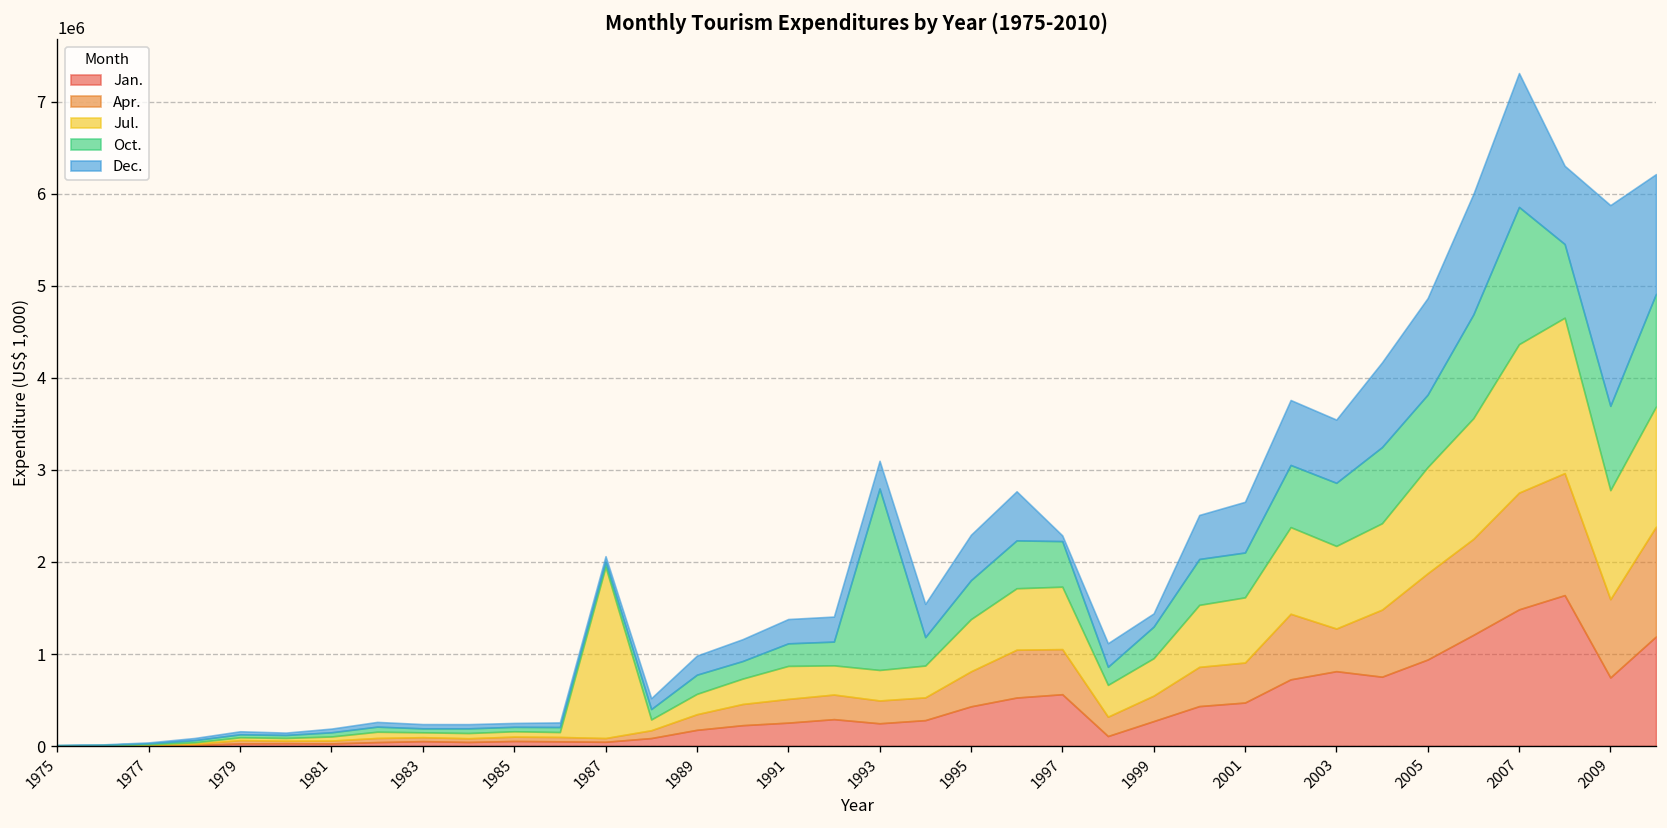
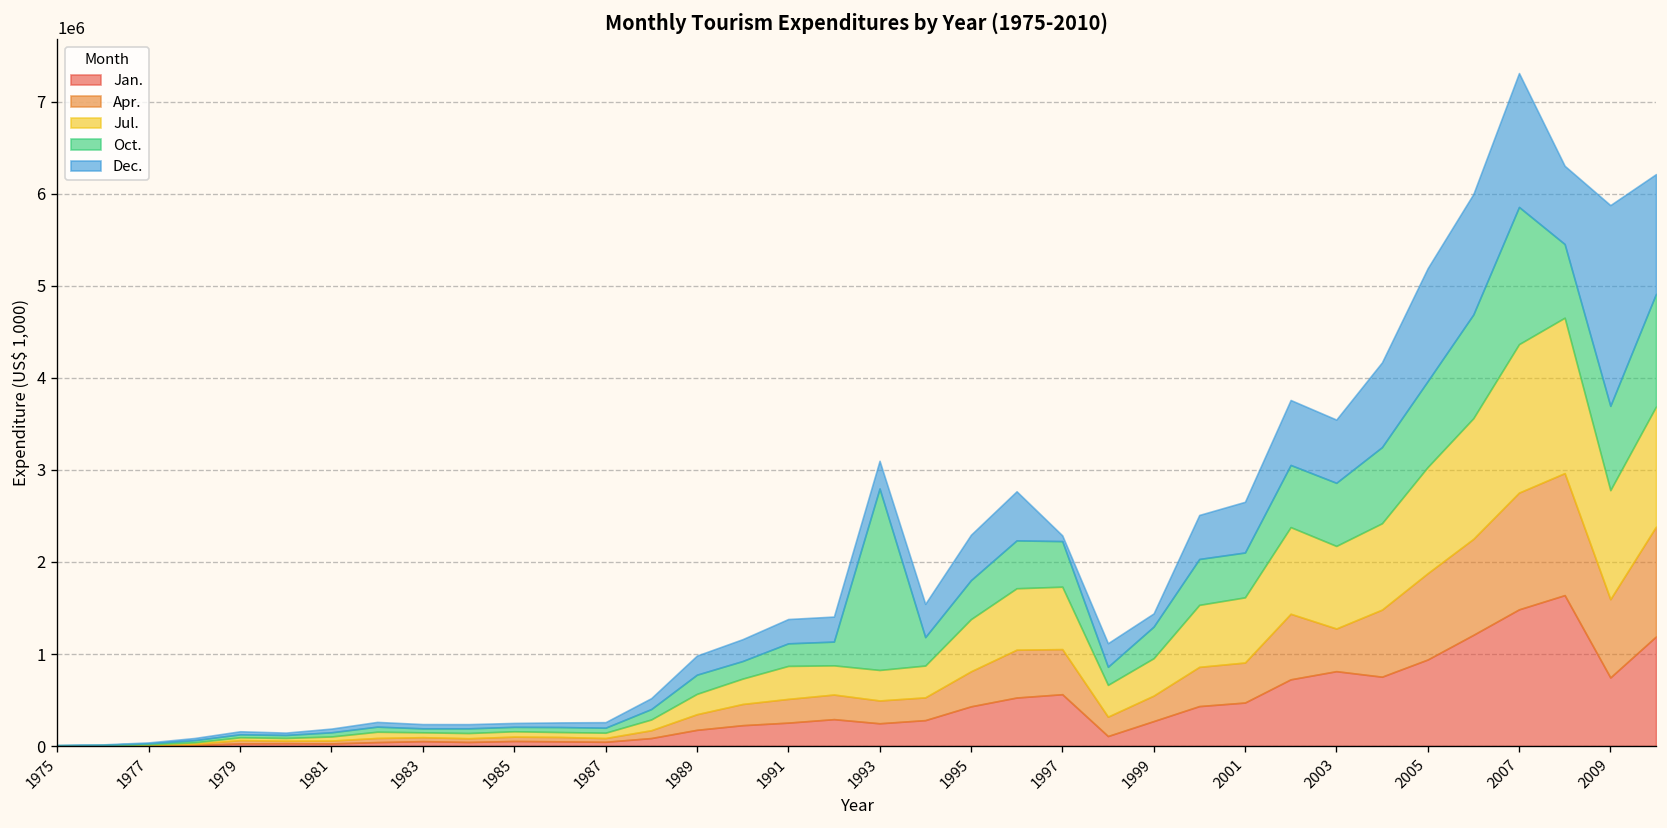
  {
    "Jul.": {
      "1981": 0,
      "1983": 100000,
      "1985": 100000,
-     "1987": 1900000,
+     "1987": 100000,
      "1989": 200000,
      "1991": 400000,
      "1993": 300000,
      "1995": 600000,
      "1997": 700000,
      "1999": 400000,
      "2001": 700000,
      "2003": 900000,
      "2005": 1200000,
      "2007": 1600000,
      "2009": 1200000
    },
    "Oct.": {
      "1981": 0,
      "1983": 0,
      "1985": 0,
      "1987": 100000,
      "1989": 200000,
      "1991": 200000,
      "1993": 2000000,
      "1995": 400000,
      "1997": 500000,
      "1999": 300000,
      "2001": 500000,
      "2003": 700000,
-     "2005": 800000,
+     "2005": 900000,
      "2007": 1500000,
      "2009": 900000
    },
    "Dec.": {
      "1981": 0,
      "1983": 0,
      "1985": 0,
      "1987": 100000,
      "1989": 200000,
      "1991": 300000,
      "1993": 300000,
      "1995": 500000,
      "1997": 100000,
      "1999": 100000,
      "2001": 600000,
      "2003": 700000,
-     "2005": 1000000,
+     "2005": 1200000,
      "2007": 1500000,
      "2009": 2200000
    }
  }
